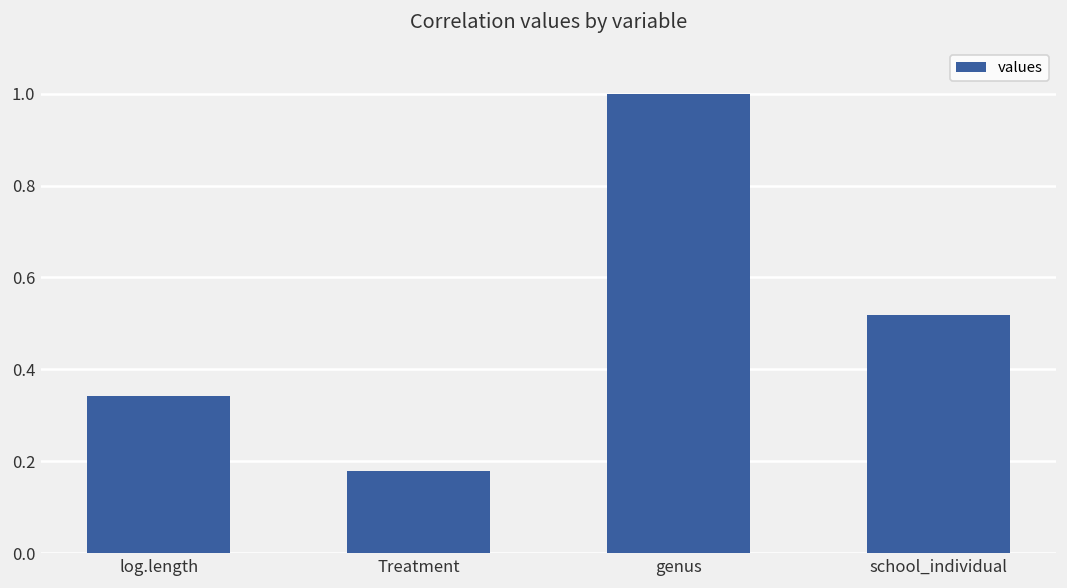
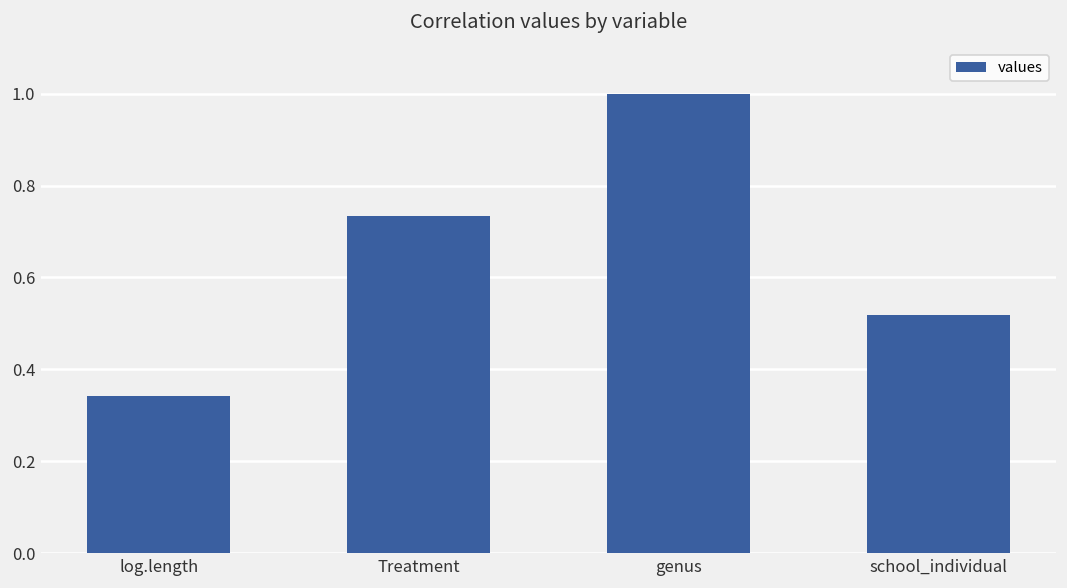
  {
    "log.length": 0.34,
-   "Treatment": 0.18,
+   "Treatment": 0.73,
    "genus": 1.00,
    "school_individual": 0.52
  }
